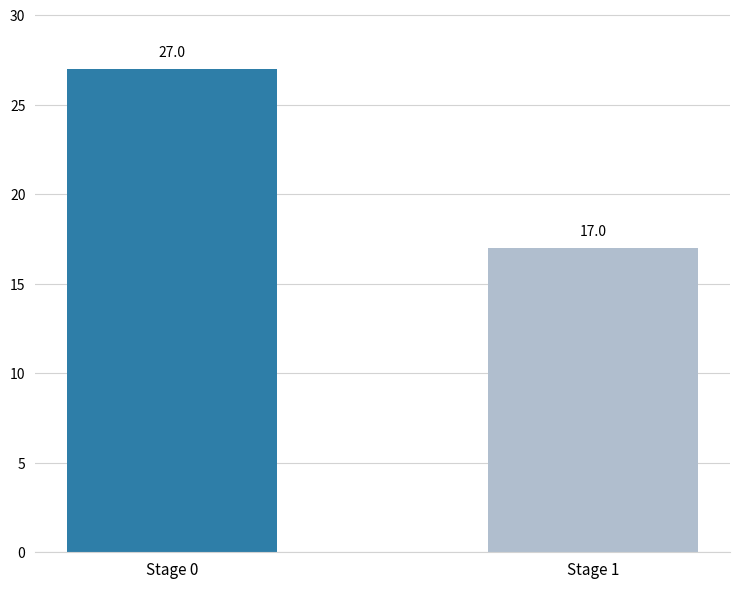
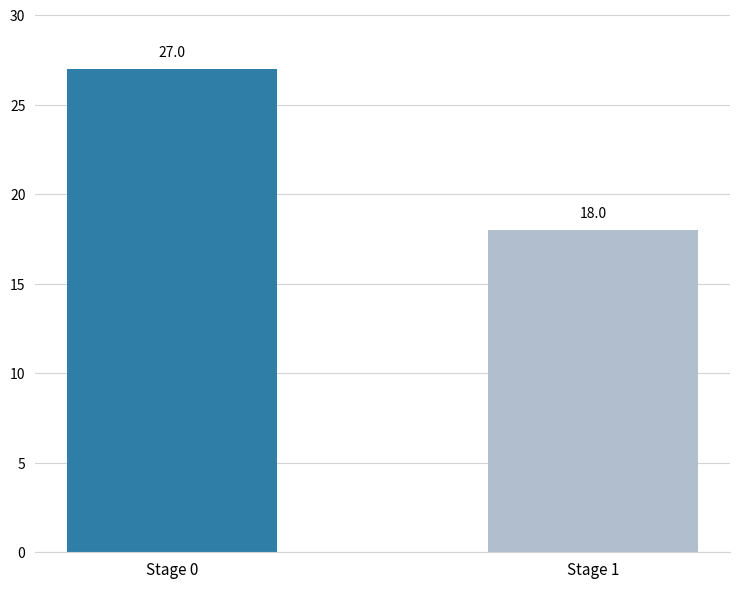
  {
    "Stage 0": 27.0,
-   "Stage 1": 17.0
+   "Stage 1": 18.0
  }
